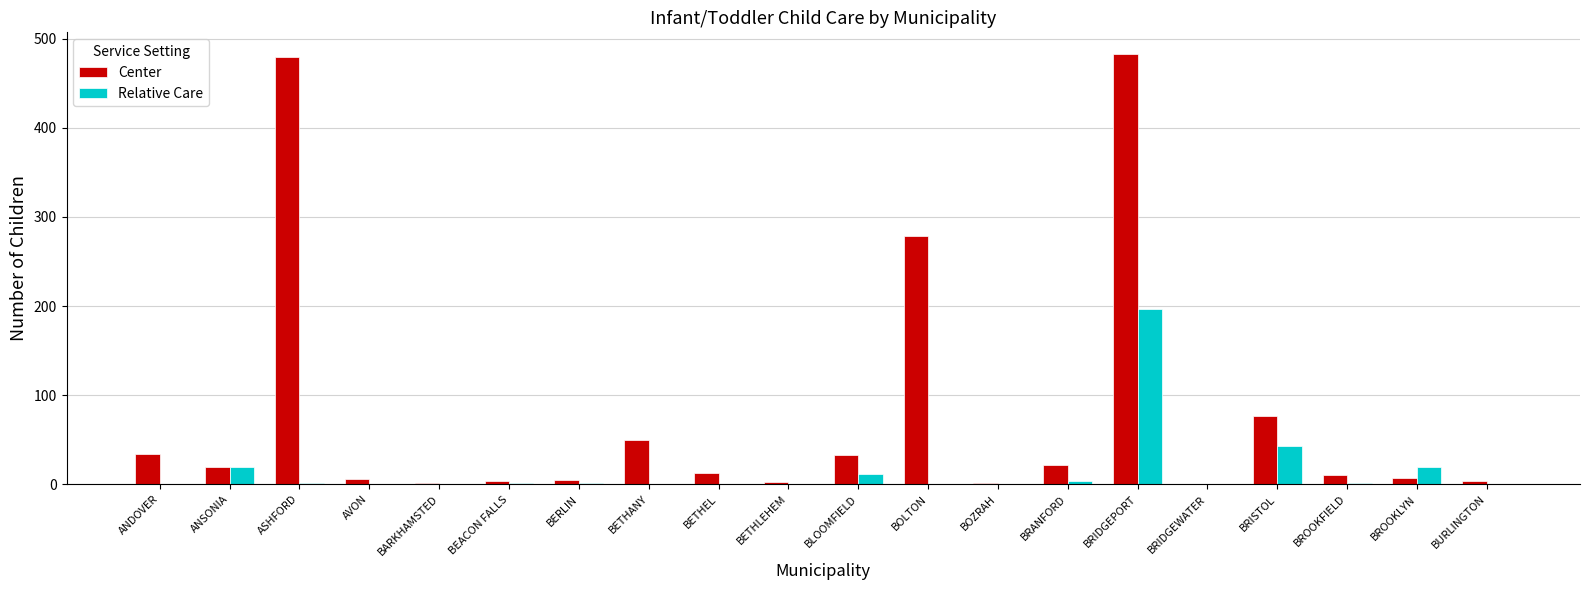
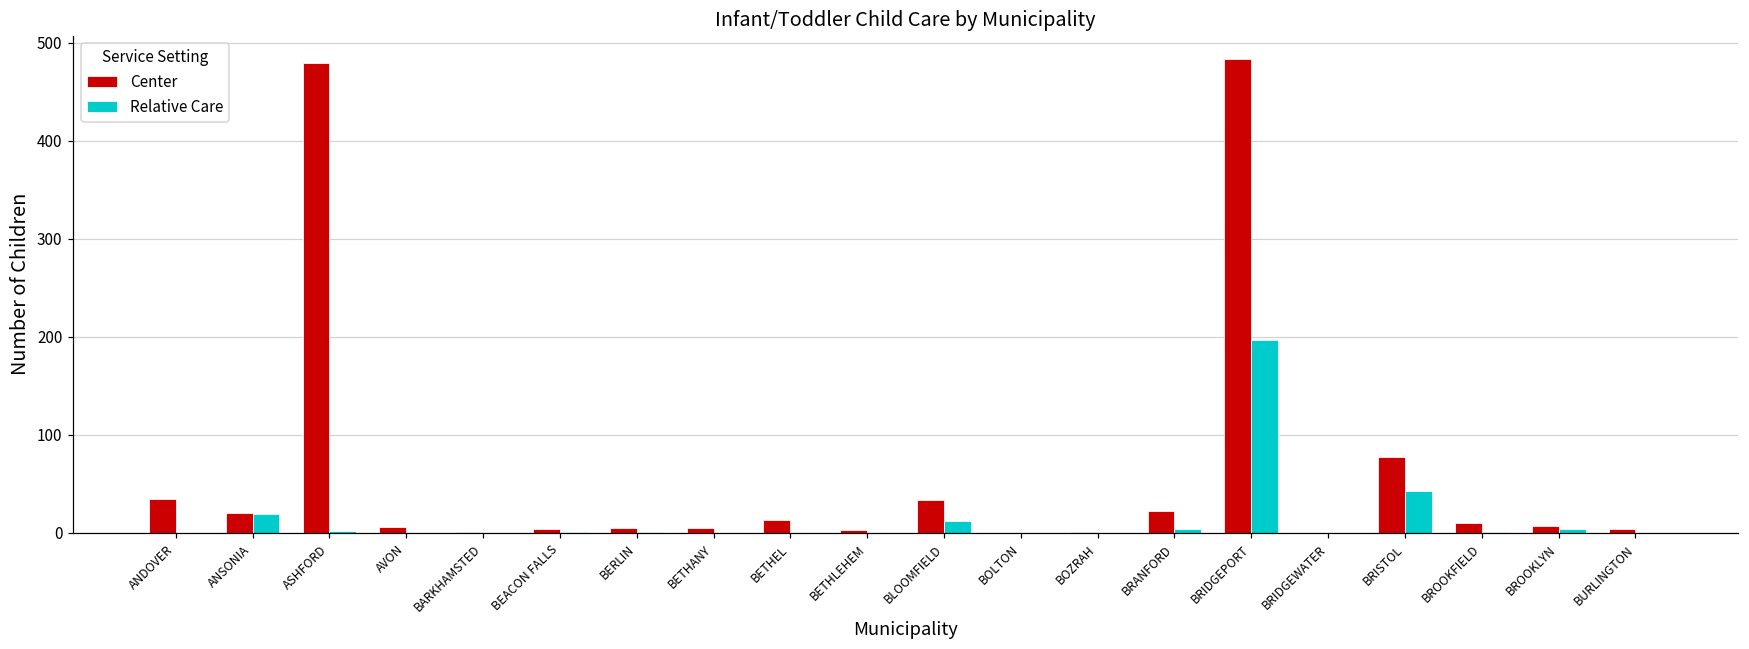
  {
    "Center": {
      "ANDOVER": 30,
      "ANSONIA": 20,
      "ASHFORD": 480,
      "AVON": 10,
      "BEACON FALLS": 0,
      "BERLIN": 10,
-     "BETHANY": 50,
+     "BETHANY": 10,
      "BETHEL": 10,
      "BETHLEHEM": 0,
      "BLOOMFIELD": 30,
-     "BOLTON": 280,
+     "BOLTON": 0,
      "BRANFORD": 20,
      "BRIDGEPORT": 480,
      "BRIDGEWATER": 0,
      "BRISTOL": 80,
      "BROOKFIELD": 10,
      "BROOKLYN": 10,
      "BURLINGTON": 0
    },
    "Relative Care": {
      "ANDOVER": 0,
      "ANSONIA": 20,
      "AVON": 0,
      "BARKHAMSTED": 0,
      "BETHANY": 0,
      "BETHEL": 0,
      "BETHLEHEM": 0,
      "BLOOMFIELD": 10,
      "BOLTON": 0,
      "BOZRAH": 0,
      "BRANFORD": 0,
      "BRIDGEPORT": 200,
      "BRIDGEWATER": 0,
      "BRISTOL": 40,
-     "BROOKLYN": 20,
+     "BROOKLYN": 0,
      "BURLINGTON": 0
    }
  }
